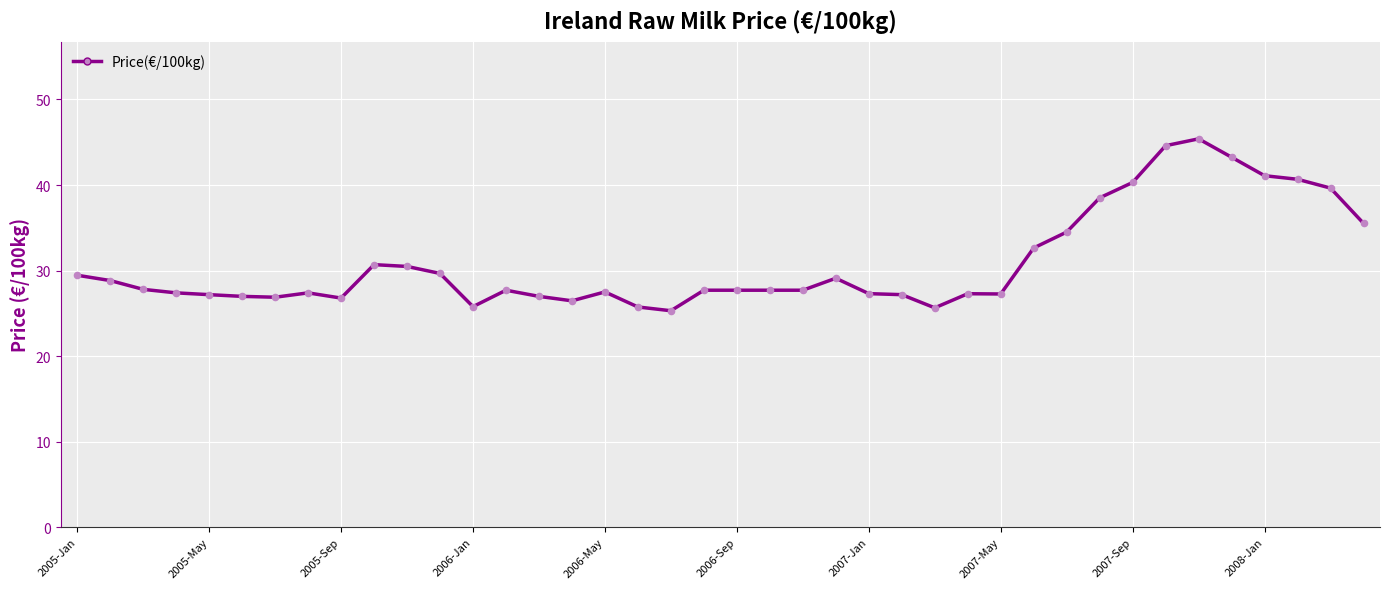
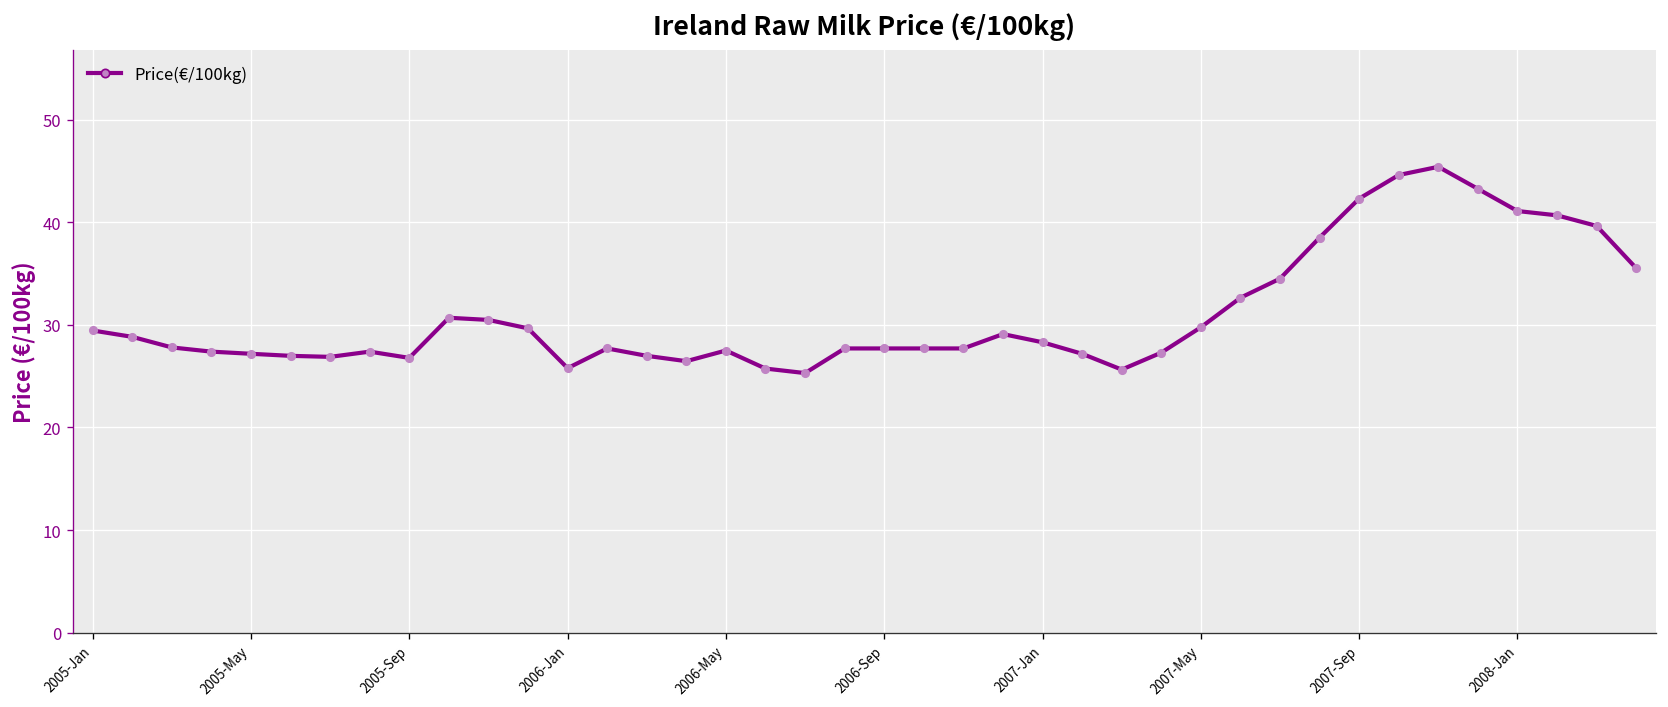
  {
    "2005-Jan": 29,
    "2005-May": 27,
    "2005-Sep": 27,
    "2006-Jan": 26,
    "2006-May": 28,
    "2006-Sep": 28,
-   "2007-Jan": 27,
-   "2007-May": 27,
-   "2007-Sep": 40,
+   "2007-Jan": 28,
+   "2007-May": 30,
+   "2007-Sep": 42,
    "2008-Jan": 41
  }
